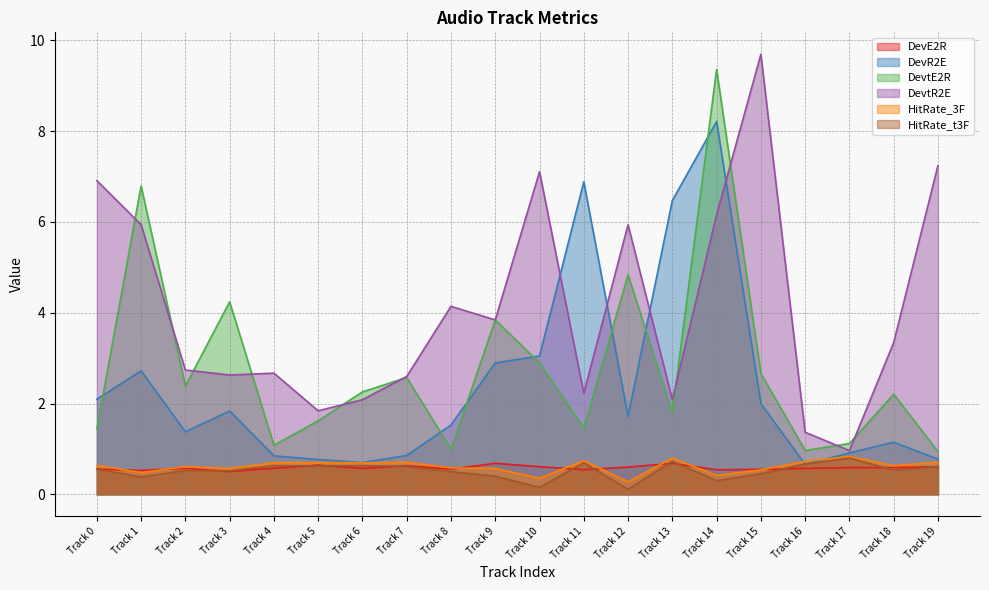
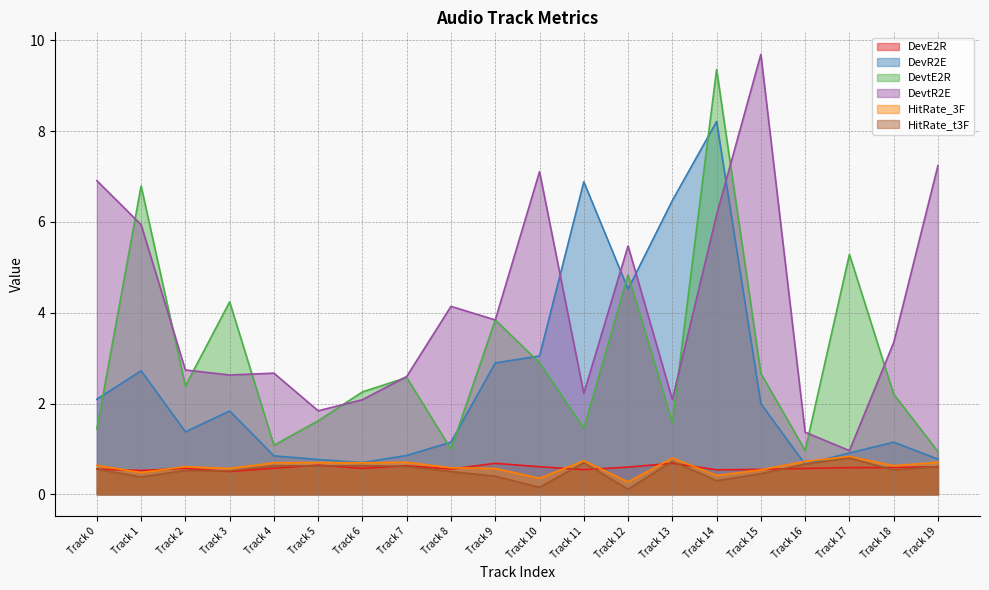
  {
    "DevR2E": {
      "Track 0": 2.1,
      "Track 1": 2.7,
      "Track 2": 1.4,
      "Track 3": 1.8,
      "Track 4": 0.8,
      "Track 5": 0.8,
      "Track 7": 0.9,
-     "Track 8": 1.5,
+     "Track 8": 1.2,
      "Track 9": 2.9,
      "Track 10": 3.0,
      "Track 11": 6.9,
-     "Track 12": 1.7,
+     "Track 12": 4.5,
      "Track 13": 6.5,
      "Track 14": 8.2,
      "Track 15": 2.0,
      "Track 18": 1.1,
      "Track 19": 0.8
    },
    "DevtE2R": {
      "Track 0": 1.4,
      "Track 1": 6.8,
      "Track 2": 2.4,
      "Track 3": 4.2,
      "Track 4": 1.1,
      "Track 5": 1.6,
      "Track 6": 2.3,
      "Track 8": 1.0,
      "Track 10": 2.9,
      "Track 11": 1.5,
      "Track 12": 4.8,
-     "Track 13": 1.8,
+     "Track 13": 1.6,
      "Track 14": 9.4,
      "Track 15": 2.7,
      "Track 16": 1.0,
-     "Track 17": 1.1,
+     "Track 17": 5.3,
      "Track 18": 2.2,
      "Track 19": 0.9
    },
    "DevtR2E": {
      "Track 0": 6.9,
      "Track 1": 5.9,
      "Track 2": 2.7,
      "Track 3": 2.6,
      "Track 4": 2.7,
      "Track 5": 1.8,
      "Track 6": 2.1,
      "Track 8": 4.1,
      "Track 10": 7.1,
      "Track 11": 2.2,
-     "Track 12": 5.9,
+     "Track 12": 5.5,
      "Track 13": 2.1,
      "Track 14": 6.2,
      "Track 15": 9.7,
      "Track 16": 1.4,
      "Track 18": 3.3,
      "Track 19": 7.2
    },
    "HitRate_3F": {
      "Track 0": 0.6,
      "Track 4": 0.7,
      "Track 5": 0.7,
      "Track 7": 0.7,
      "Track 9": 0.6,
      "Track 10": 0.4,
      "Track 12": 0.3,
      "Track 13": 0.8,
      "Track 14": 0.4,
      "Track 16": 0.7,
      "Track 19": 0.7
    }
  }
